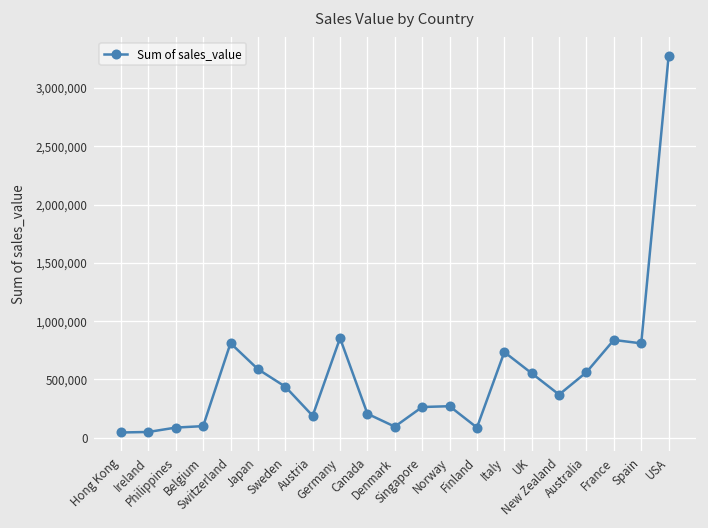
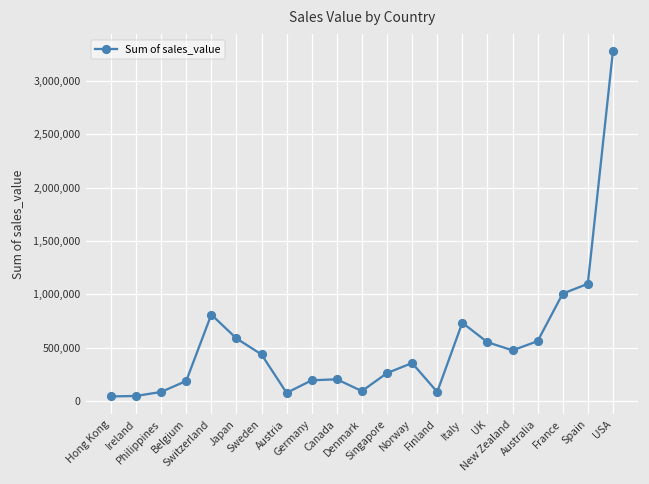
  {
    "Hong Kong": "0",
    "Ireland": "0",
    "Philippines": "100,000",
-   "Belgium": "100,000",
+   "Belgium": "200,000",
    "Switzerland": "800,000",
    "Japan": "600,000",
    "Sweden": "400,000",
-   "Austria": "200,000",
-   "Germany": "900,000",
+   "Austria": "100,000",
+   "Germany": "200,000",
    "Canada": "200,000",
    "Denmark": "100,000",
    "Singapore": "300,000",
-   "Norway": "300,000",
+   "Norway": "400,000",
    "Finland": "100,000",
    "Italy": "700,000",
    "UK": "600,000",
-   "New Zealand": "400,000",
+   "New Zealand": "500,000",
    "Australia": "600,000",
-   "France": "800,000",
-   "Spain": "800,000",
+   "France": "1,000,000",
+   "Spain": "1,100,000",
    "USA": "3,300,000"
  }
